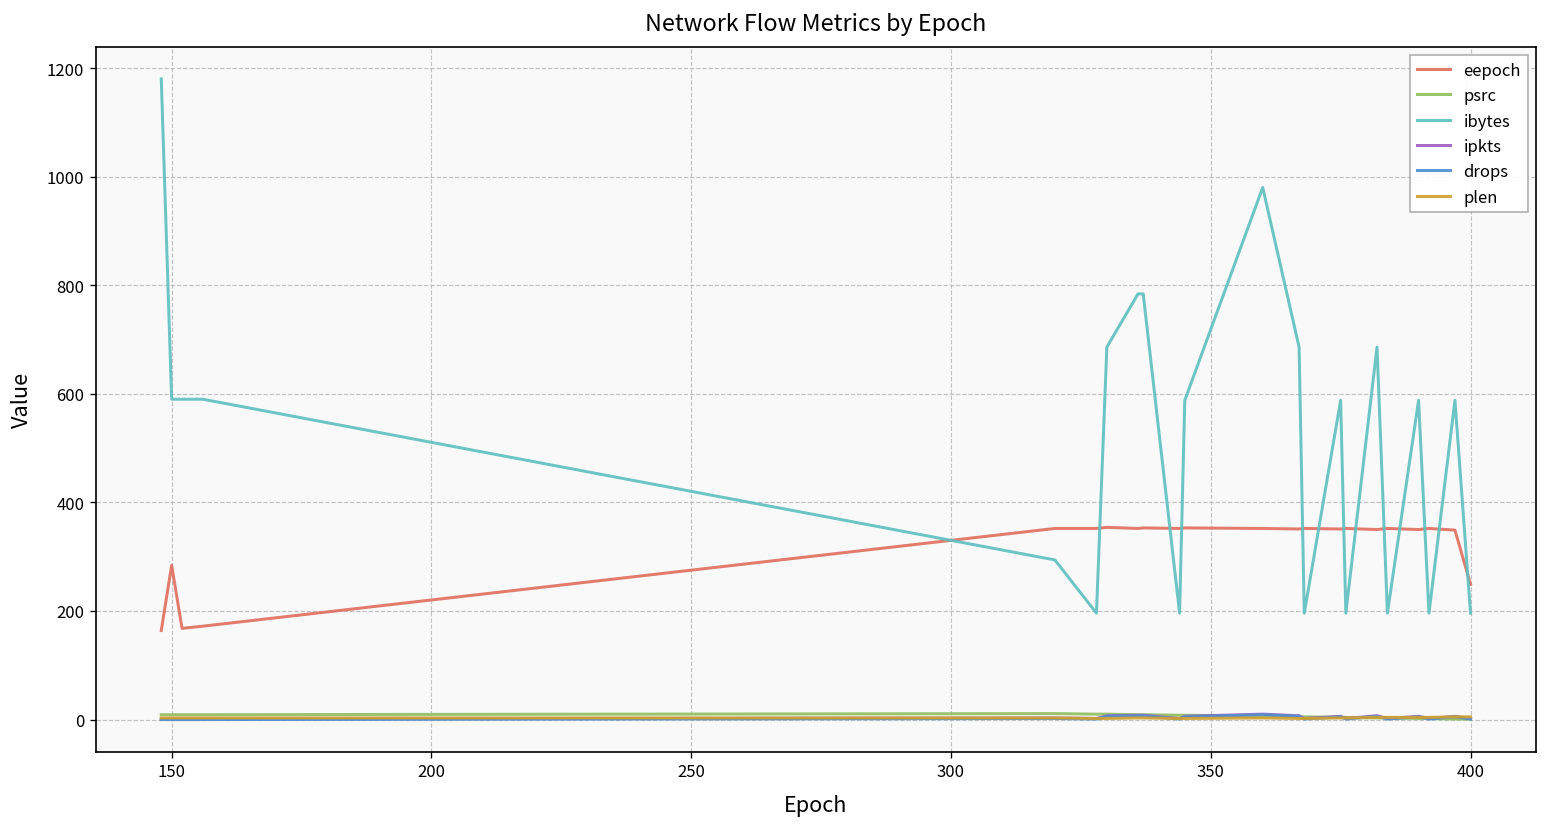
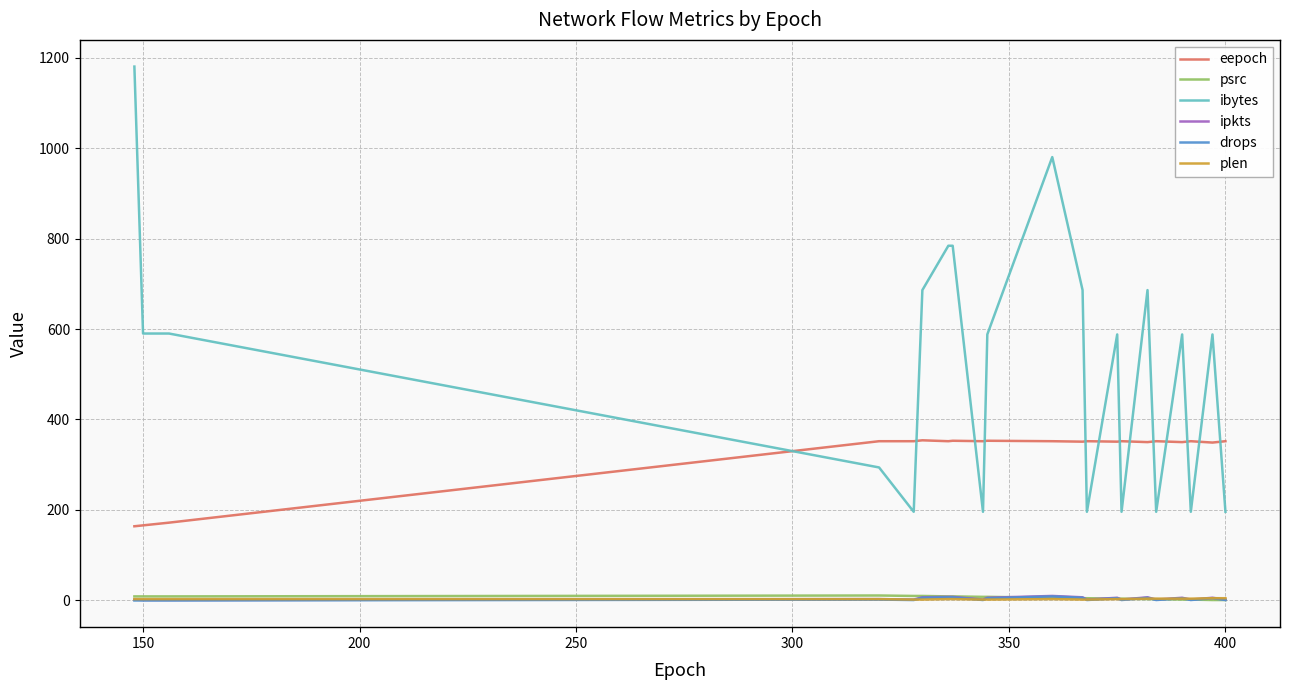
  {
    "eepoch": {
-     "150": 280,
-     "400": 250
+     "150": 170,
+     "400": 350
    },
    "psrc": {
      "150": 10
    }
  }
